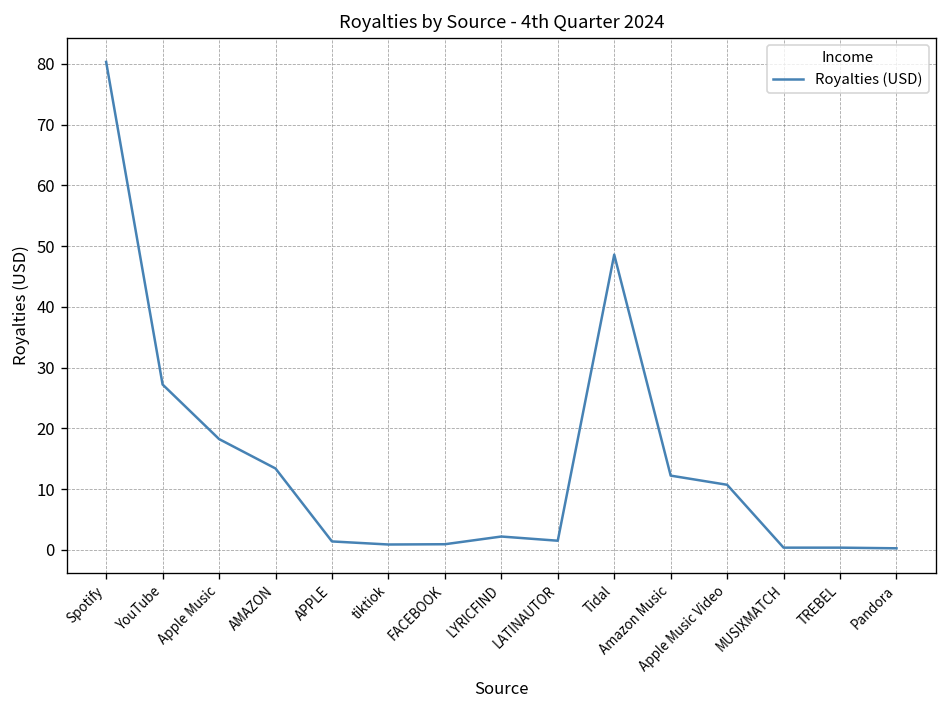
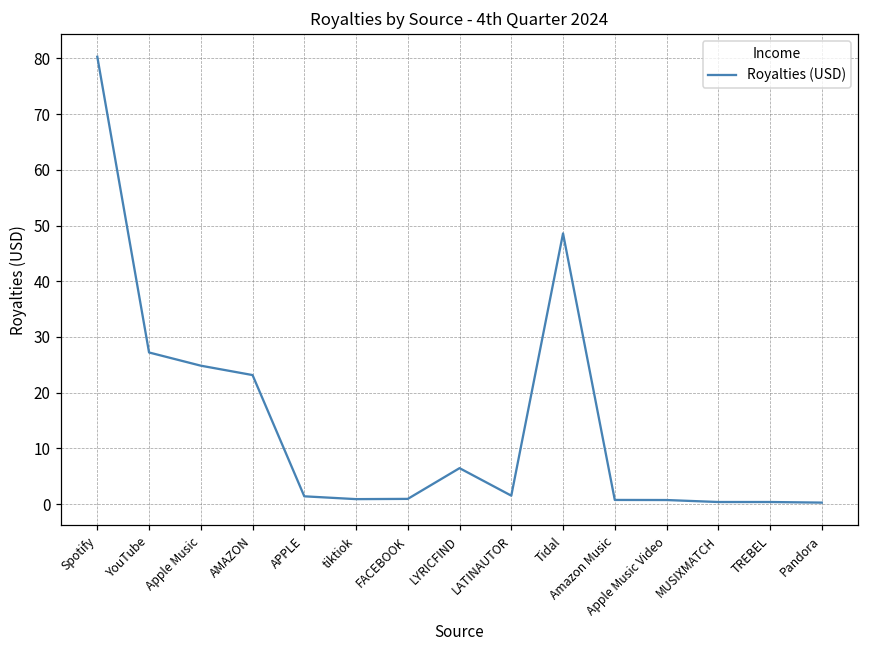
  {
    "Spotify": 80,
    "YouTube": 27,
-   "Apple Music": 18,
-   "AMAZON": 13,
+   "Apple Music": 25,
+   "AMAZON": 23,
    "APPLE": 1,
    "tiktiok": 1,
    "FACEBOOK": 1,
-   "LYRICFIND": 2,
+   "LYRICFIND": 6,
    "LATINAUTOR": 2,
    "Tidal": 49,
-   "Amazon Music": 12,
-   "Apple Music Video": 11,
+   "Amazon Music": 1,
+   "Apple Music Video": 1,
    "MUSIXMATCH": 0,
    "TREBEL": 0,
    "Pandora": 0
  }
